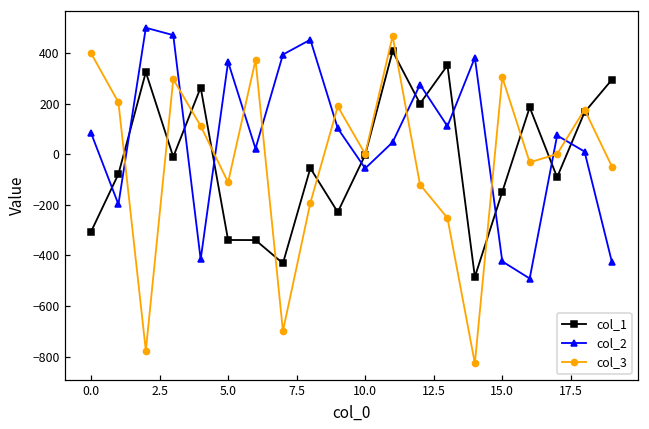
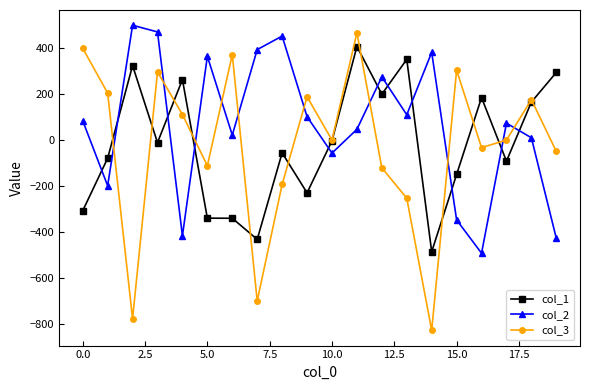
  {
    "col_1": {
      "0.0": -310,
      "5.0": -340,
      "15.0": -150
    },
    "col_2": {
      "0.0": 80,
      "5.0": 360,
      "10.0": -60,
-     "15.0": -420
+     "15.0": -350
    },
    "col_3": {
      "0.0": 400,
      "5.0": -110,
      "15.0": 300
    }
  }
